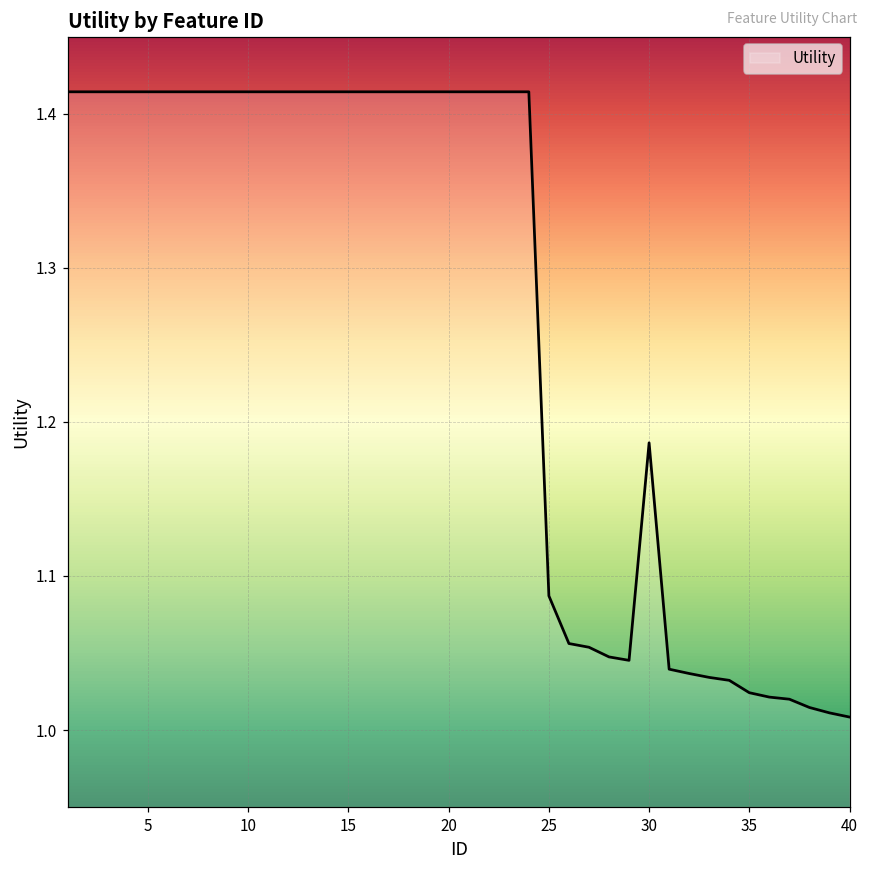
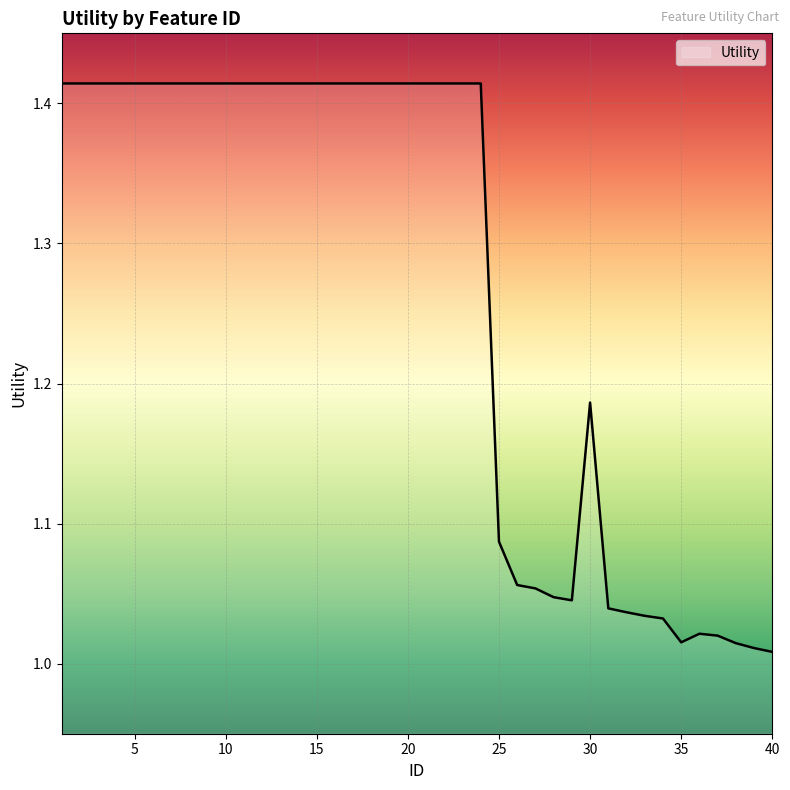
  {
    "5": 1.414,
    "10": 1.414,
    "15": 1.414,
    "20": 1.414,
    "25": 1.087,
    "30": 1.186,
-   "35": 1.024,
+   "35": 1.015,
    "40": 1.008
  }
